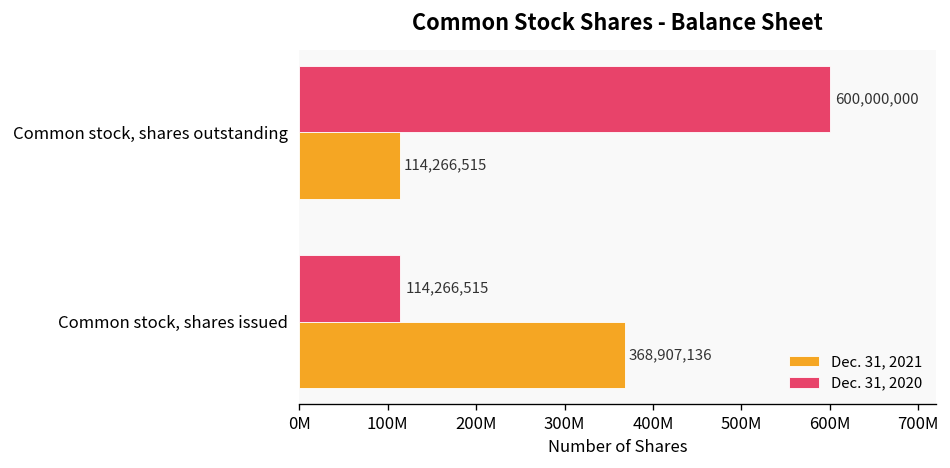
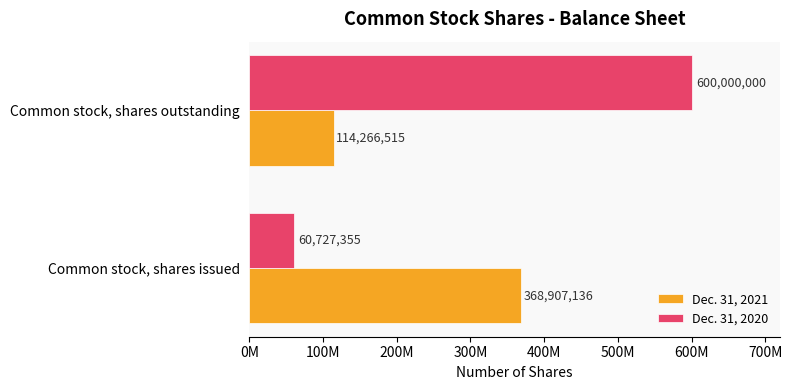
  {
    "Dec. 31, 2021": {
      "Common stock, shares outstanding": "114,266,515",
      "Common stock, shares issued": "368,907,136"
    },
    "Dec. 31, 2020": {
      "Common stock, shares outstanding": "600,000,000",
-     "Common stock, shares issued": "114,266,515"
+     "Common stock, shares issued": "60,727,355"
    }
  }
